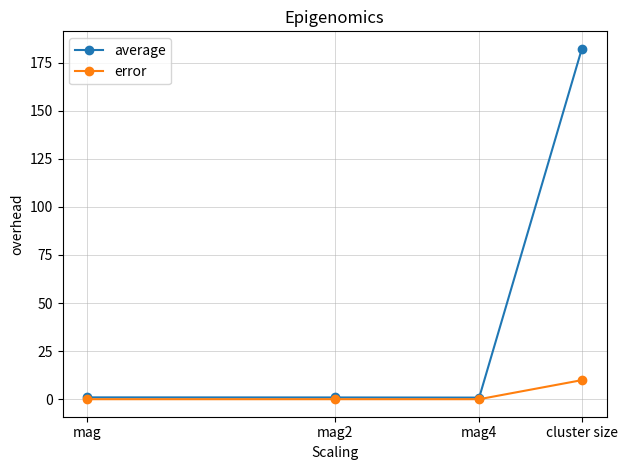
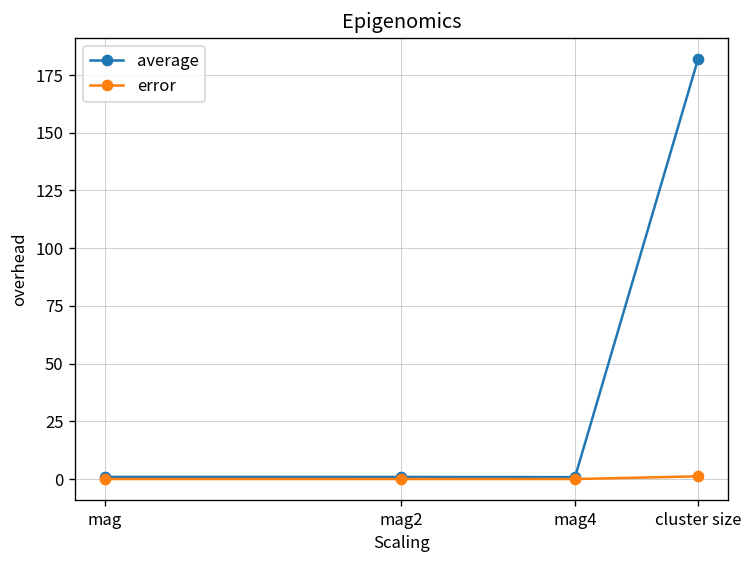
  {
    "average": {
      "cluster size": 182
    },
    "error": {
-     "cluster size": 10
+     "cluster size": 1
    }
  }
